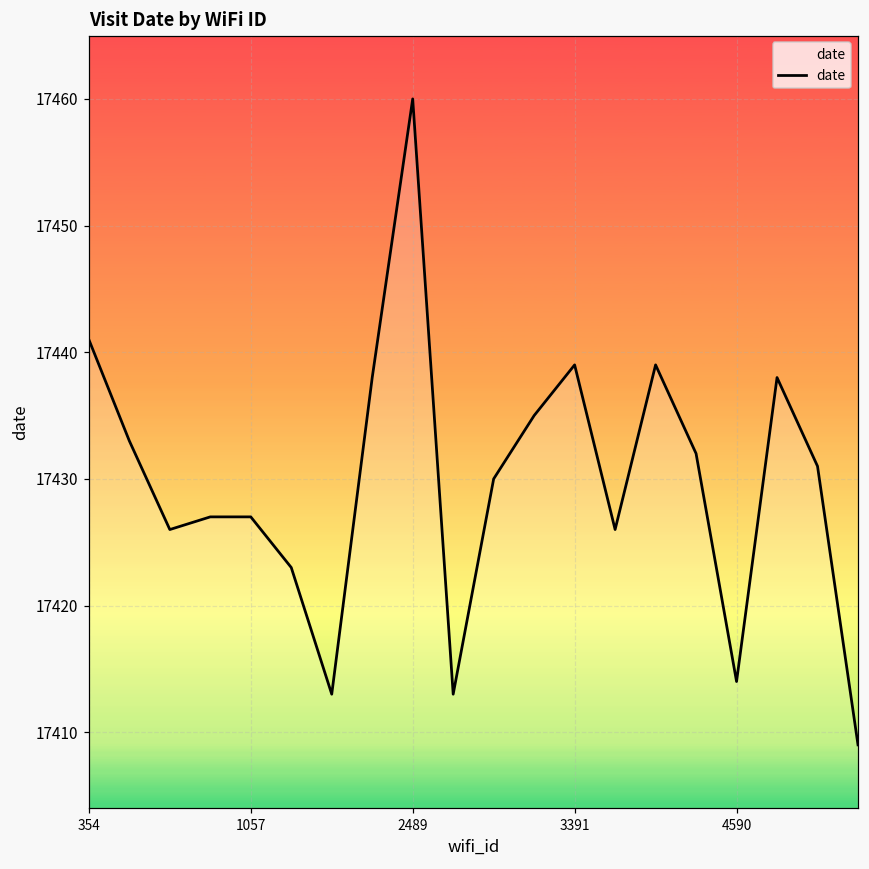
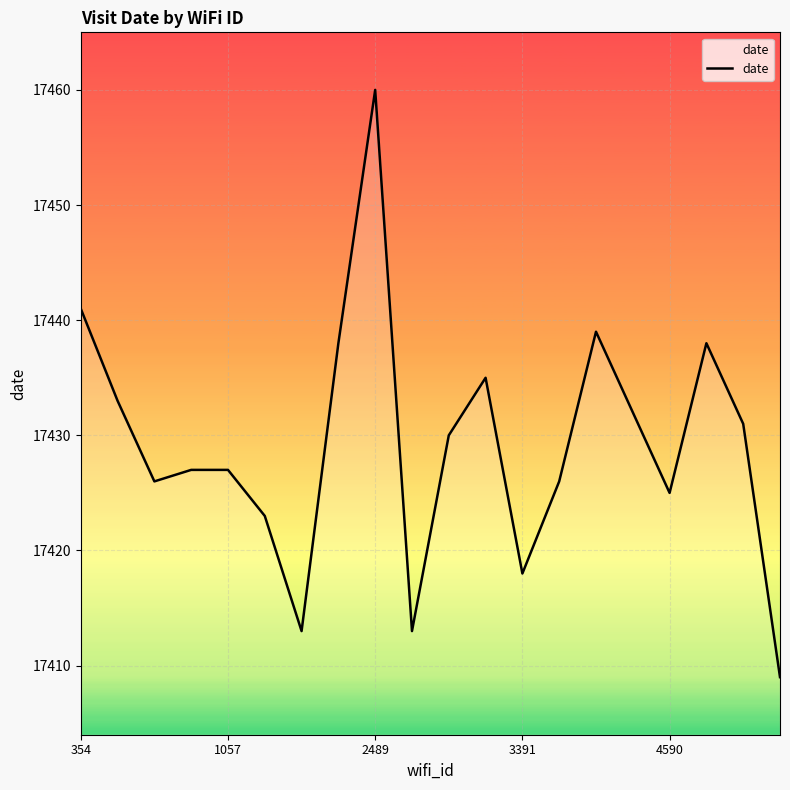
  {
    "354": 17441,
    "1057": 17427,
    "2489": 17460,
-   "3391": 17439,
-   "4590": 17414
+   "3391": 17418,
+   "4590": 17425
  }
